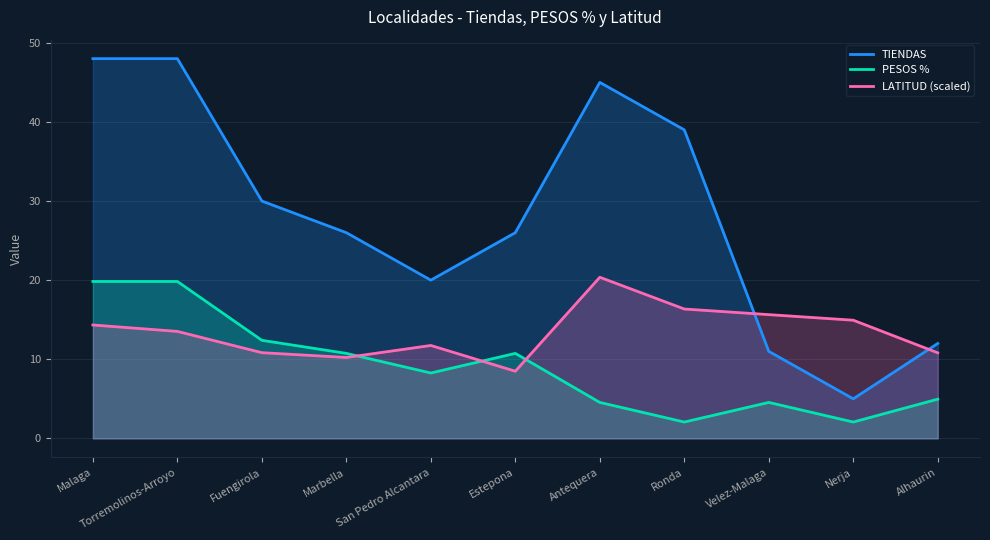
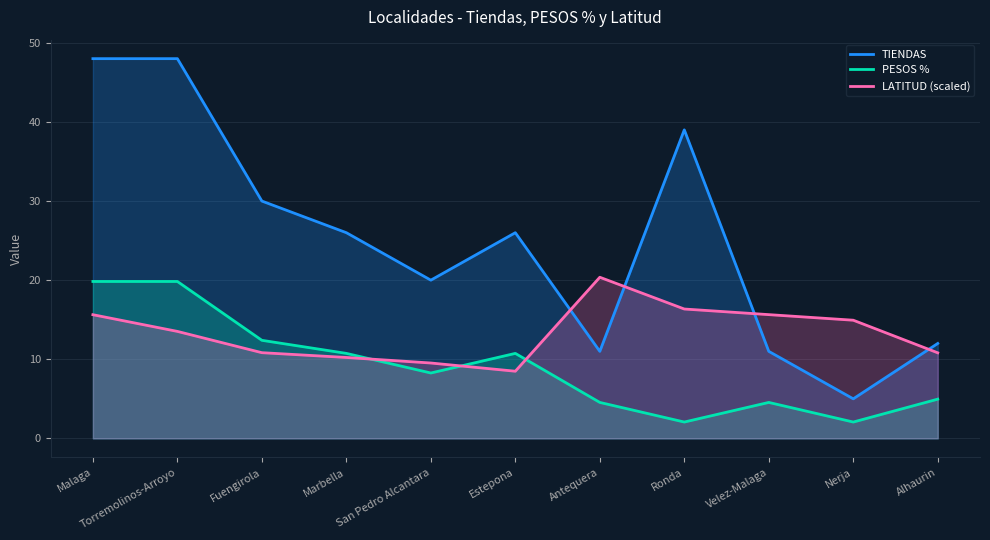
  {
    "TIENDAS": {
      "Malaga": 48,
      "Torremolinos-Arroyo": 48,
      "Fuengirola": 30,
      "Marbella": 26,
      "San Pedro Alcantara": 20,
      "Estepona": 26,
-     "Antequera": 45,
+     "Antequera": 11,
      "Ronda": 39,
      "Velez-Malaga": 11,
      "Nerja": 5,
      "Alhaurin": 12
    },
    "PESOS %": {
      "Malaga": 20,
      "Torremolinos-Arroyo": 20,
      "Fuengirola": 12,
      "Marbella": 11,
      "San Pedro Alcantara": 8,
      "Estepona": 11,
      "Antequera": 5,
      "Ronda": 2,
      "Velez-Malaga": 5,
      "Nerja": 2,
      "Alhaurin": 5
    },
    "LATITUD (scaled)": {
-     "Malaga": 14,
+     "Malaga": 16,
      "Torremolinos-Arroyo": 14,
      "Fuengirola": 11,
      "Marbella": 10,
-     "San Pedro Alcantara": 12,
+     "San Pedro Alcantara": 10,
      "Estepona": 8,
      "Antequera": 20,
      "Ronda": 16,
      "Velez-Malaga": 16,
      "Nerja": 15,
      "Alhaurin": 11
    }
  }
